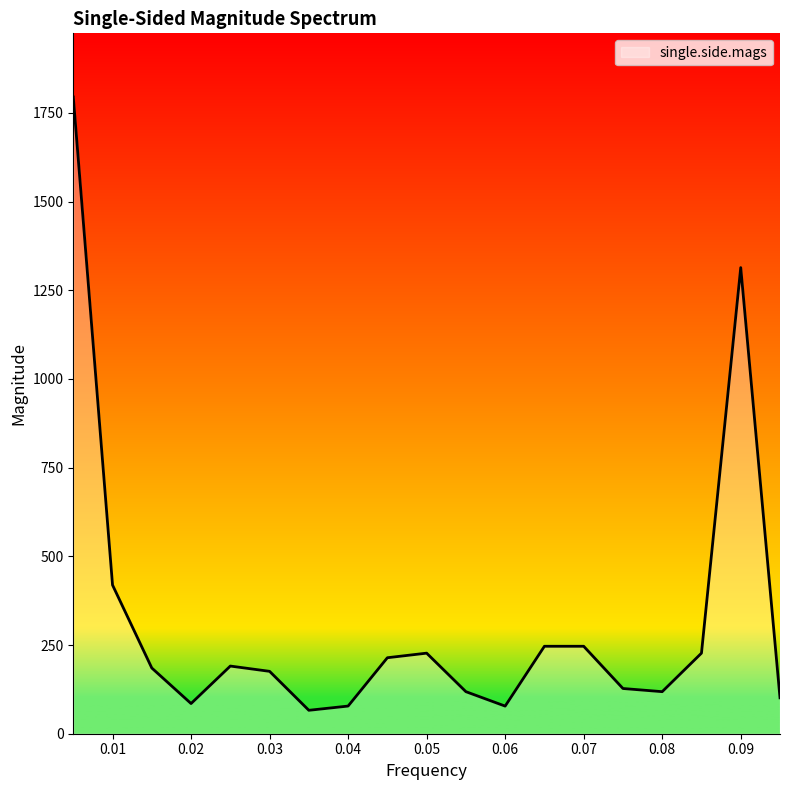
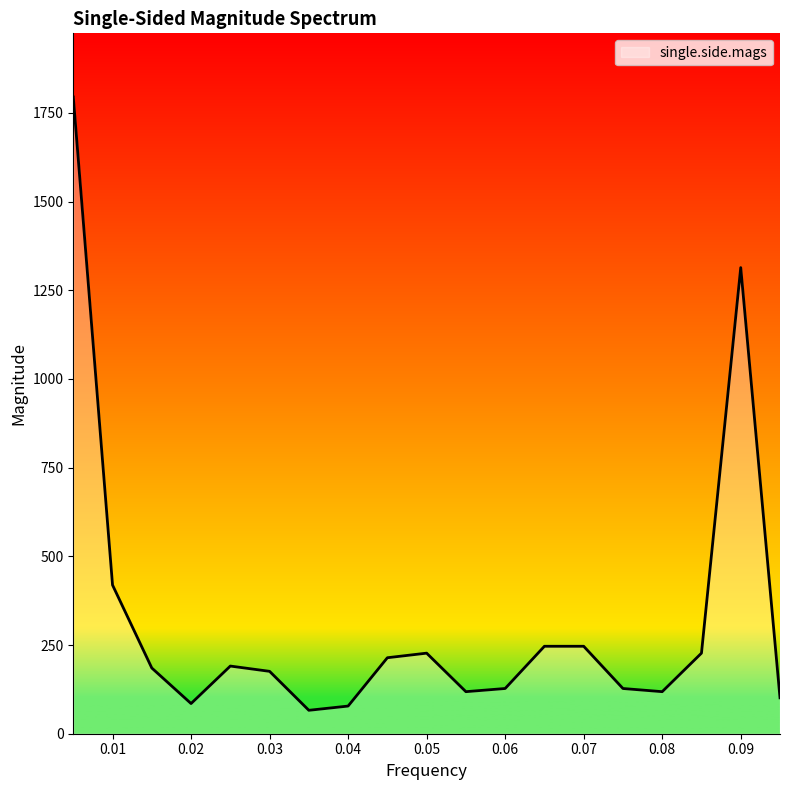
  {
    "0.01": 420,
    "0.02": 90,
    "0.03": 180,
    "0.04": 80,
    "0.05": 230,
-   "0.06": 80,
+   "0.06": 130,
    "0.07": 250,
    "0.08": 120,
    "0.09": 1310
  }
